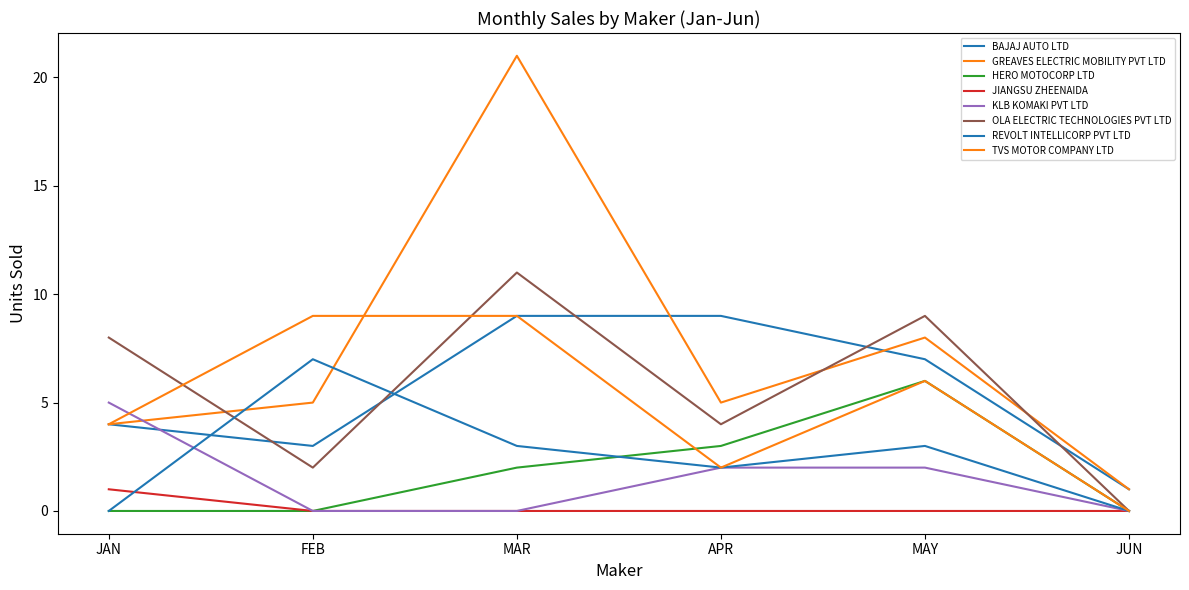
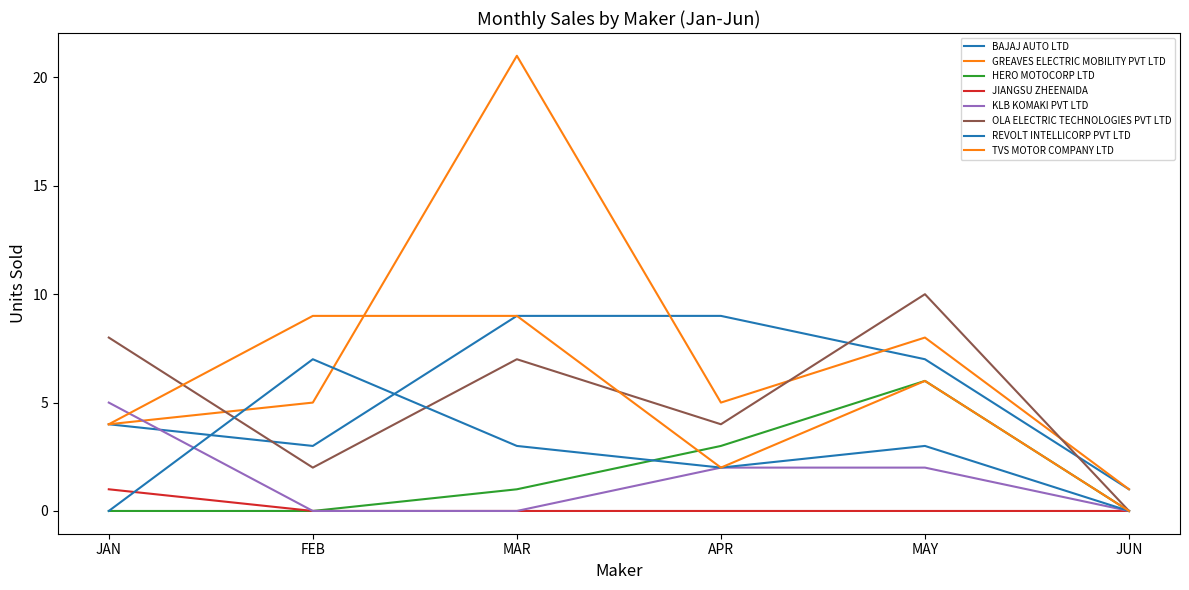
  {
    "HERO MOTOCORP LTD": {
-     "MAR": 2,
+     "MAR": 1,
      "APR": 3
    },
    "JIANGSU ZHEENAIDA": {
      "JAN": 1,
      "APR": 0,
      "MAY": 0
    },
    "KLB KOMAKI PVT LTD": {
      "JAN": 5,
      "MAY": 2
    },
    "OLA ELECTRIC TECHNOLOGIES PVT LTD": {
      "JAN": 8,
      "FEB": 2,
-     "MAR": 11,
+     "MAR": 7,
      "APR": 4,
-     "MAY": 9
+     "MAY": 10
    }
  }
